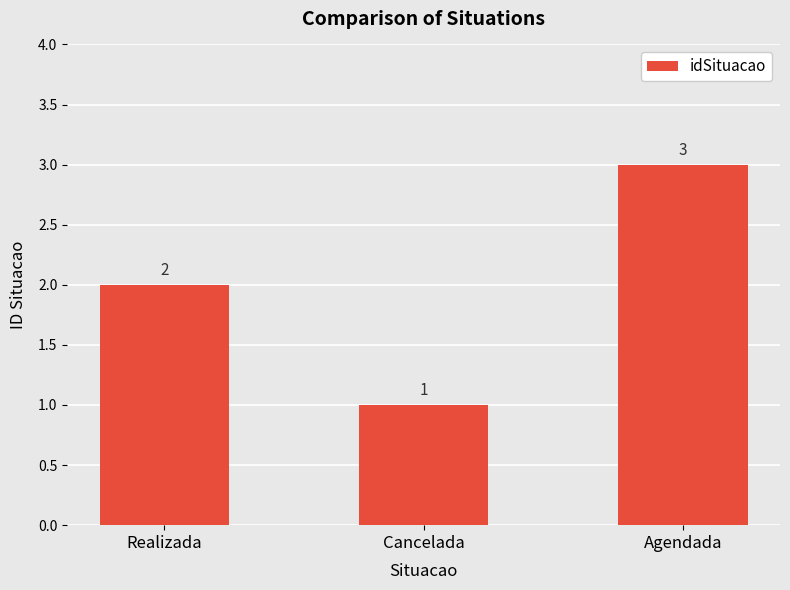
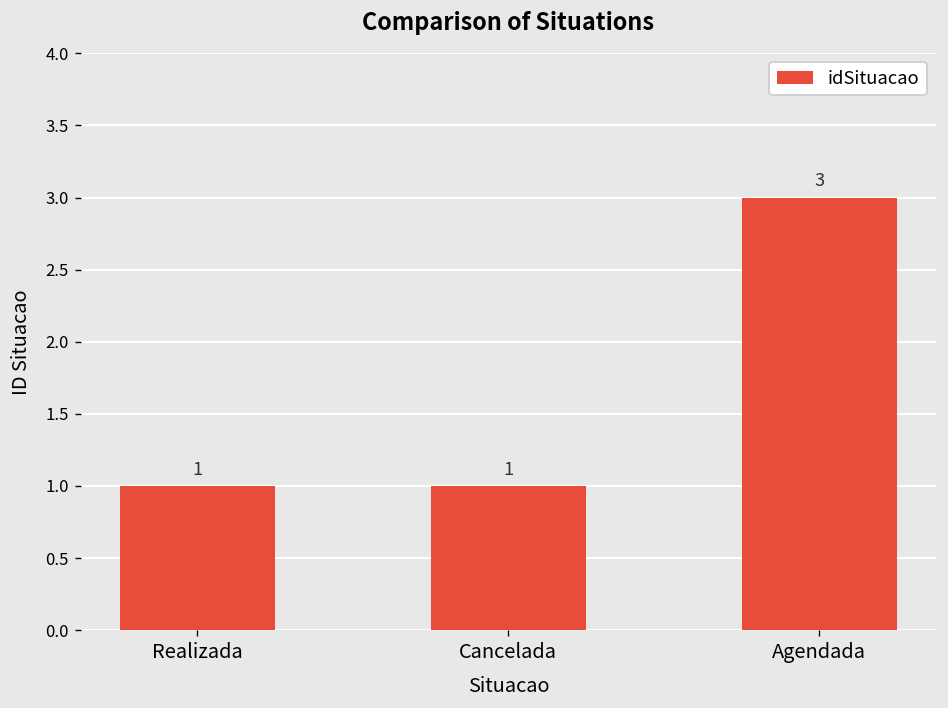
  {
-   "Realizada": 2,
+   "Realizada": 1,
    "Cancelada": 1,
    "Agendada": 3
  }
